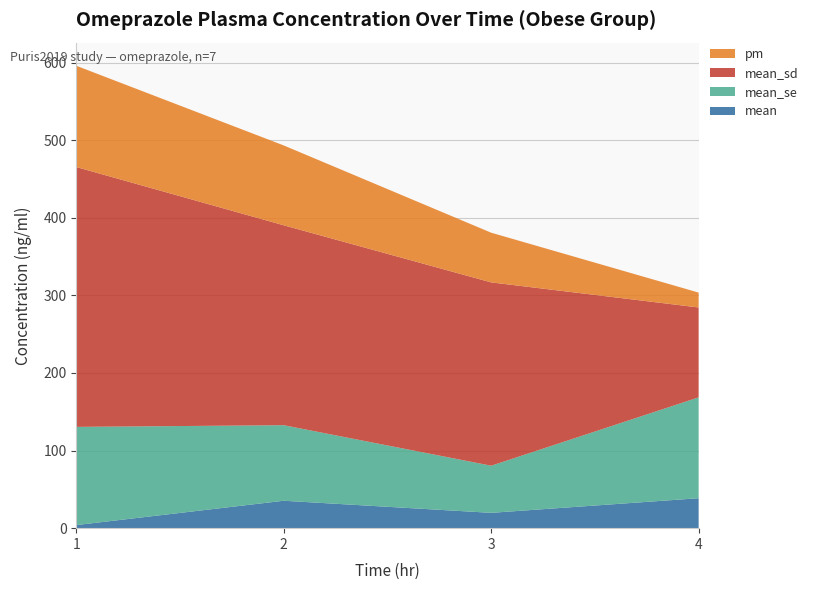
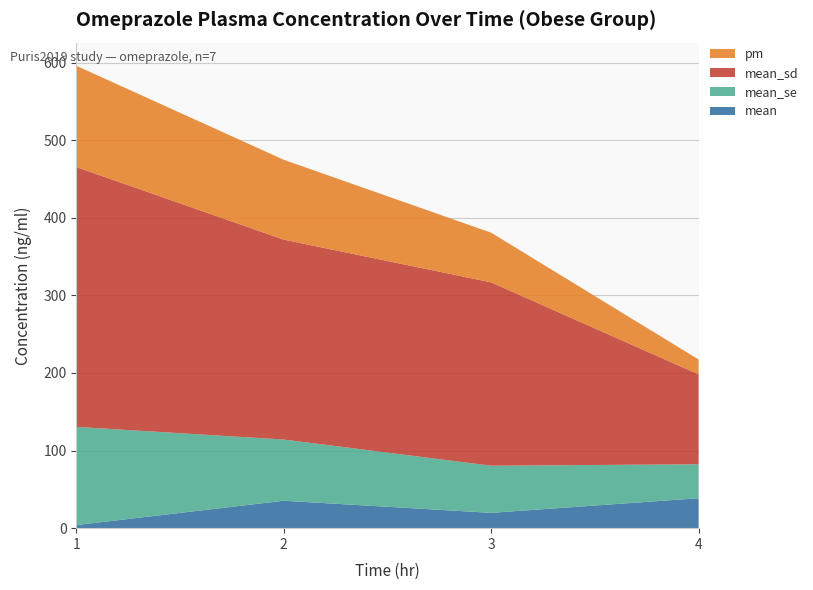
  {
    "mean": {
      "1": 0,
      "2": 40,
      "3": 20,
      "4": 40
    },
    "mean_se": {
      "1": 130,
-     "2": 100,
+     "2": 80,
      "3": 60,
-     "4": 130
+     "4": 40
    },
    "mean_sd": {
      "1": 330,
      "2": 260,
      "3": 240,
      "4": 120
    },
    "pm": {
      "1": 130,
      "2": 100,
      "3": 60,
      "4": 20
    }
  }
